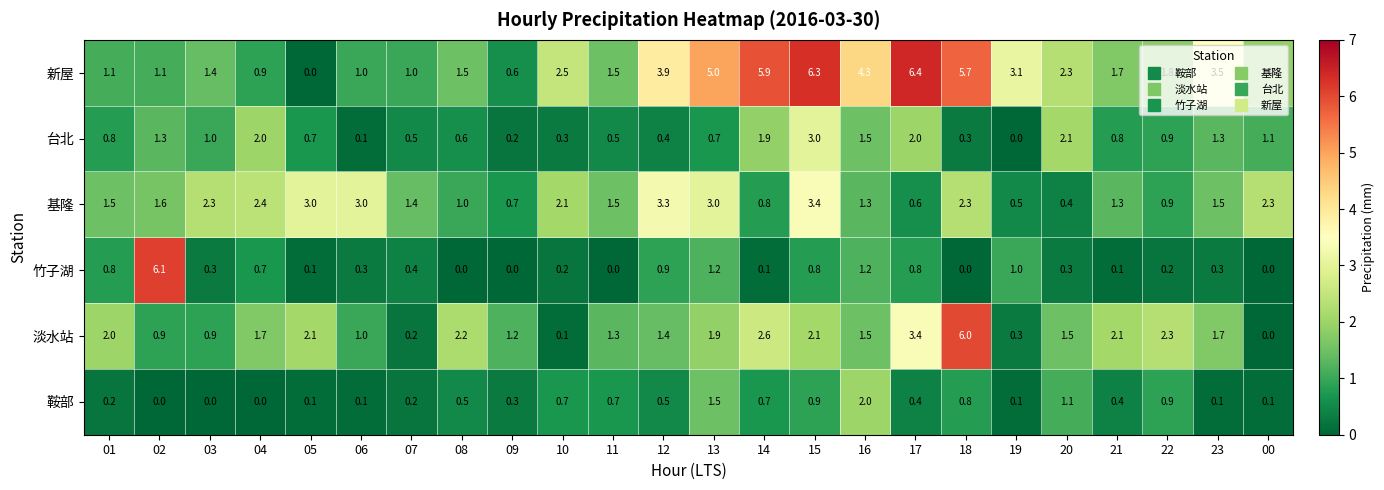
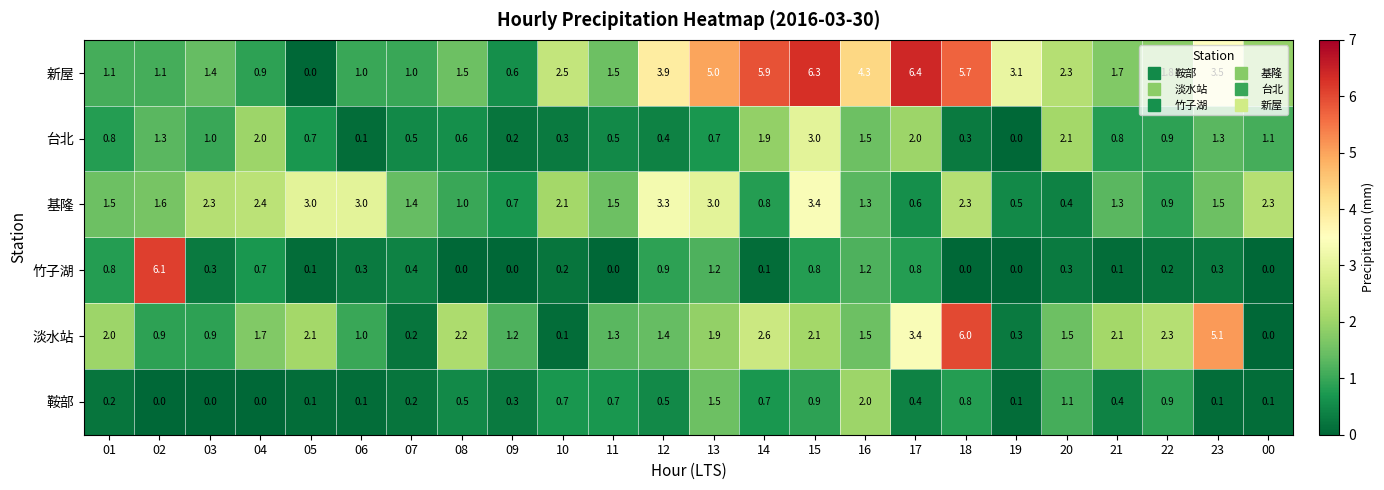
  {
    "新屋": {
      "01": 1.1,
      "02": 1.1,
      "03": 1.4,
      "04": 0.9,
      "05": 0.0,
      "06": 1.0,
      "07": 1.0,
      "08": 1.5,
      "09": 0.6,
      "10": 2.5,
      "11": 1.5,
      "12": 3.9,
      "13": 5.0,
      "14": 5.9,
      "15": 6.3,
      "16": 4.3,
      "17": 6.4,
      "18": 5.7,
      "19": 3.1,
      "20": 2.3,
      "21": 1.7
    },
    "台北": {
      "01": 0.8,
      "02": 1.3,
      "03": 1.0,
      "04": 2.0,
      "05": 0.7,
      "06": 0.1,
      "07": 0.5,
      "08": 0.6,
      "09": 0.2,
      "10": 0.3,
      "11": 0.5,
      "12": 0.4,
      "13": 0.7,
      "14": 1.9,
      "15": 3.0,
      "16": 1.5,
      "17": 2.0,
      "18": 0.3,
      "19": 0.0,
      "20": 2.1,
      "21": 0.8,
      "22": 0.9,
      "23": 1.3,
      "00": 1.1
    },
    "基隆": {
      "01": 1.5,
      "02": 1.6,
      "03": 2.3,
      "04": 2.4,
      "05": 3.0,
      "06": 3.0,
      "07": 1.4,
      "08": 1.0,
      "09": 0.7,
      "10": 2.1,
      "11": 1.5,
      "12": 3.3,
      "13": 3.0,
      "14": 0.8,
      "15": 3.4,
      "16": 1.3,
      "17": 0.6,
      "18": 2.3,
      "19": 0.5,
      "20": 0.4,
      "21": 1.3,
      "22": 0.9,
      "23": 1.5,
      "00": 2.3
    },
    "竹子湖": {
      "01": 0.8,
      "02": 6.1,
      "03": 0.3,
      "04": 0.7,
      "05": 0.1,
      "06": 0.3,
      "07": 0.4,
      "08": 0.0,
      "09": 0.0,
      "10": 0.2,
      "11": 0.0,
      "12": 0.9,
      "13": 1.2,
      "14": 0.1,
      "15": 0.8,
      "16": 1.2,
      "17": 0.8,
      "18": 0.0,
-     "19": 1.0,
+     "19": 0.0,
      "20": 0.3,
      "21": 0.1,
      "22": 0.2,
      "23": 0.3,
      "00": 0.0
    },
    "淡水站": {
      "01": 2.0,
      "02": 0.9,
      "03": 0.9,
      "04": 1.7,
      "05": 2.1,
      "06": 1.0,
      "07": 0.2,
      "08": 2.2,
      "09": 1.2,
      "10": 0.1,
      "11": 1.3,
      "12": 1.4,
      "13": 1.9,
      "14": 2.6,
      "15": 2.1,
      "16": 1.5,
      "17": 3.4,
      "18": 6.0,
      "19": 0.3,
      "20": 1.5,
      "21": 2.1,
      "22": 2.3,
-     "23": 1.7,
+     "23": 5.1,
      "00": 0.0
    },
    "鞍部": {
      "01": 0.2,
      "02": 0.0,
      "03": 0.0,
      "04": 0.0,
      "05": 0.1,
      "06": 0.1,
      "07": 0.2,
      "08": 0.5,
      "09": 0.3,
      "10": 0.7,
      "11": 0.7,
      "12": 0.5,
      "13": 1.5,
      "14": 0.7,
      "15": 0.9,
      "16": 2.0,
      "17": 0.4,
      "18": 0.8,
      "19": 0.1,
      "20": 1.1,
      "21": 0.4,
      "22": 0.9,
      "23": 0.1,
      "00": 0.1
    }
  }
